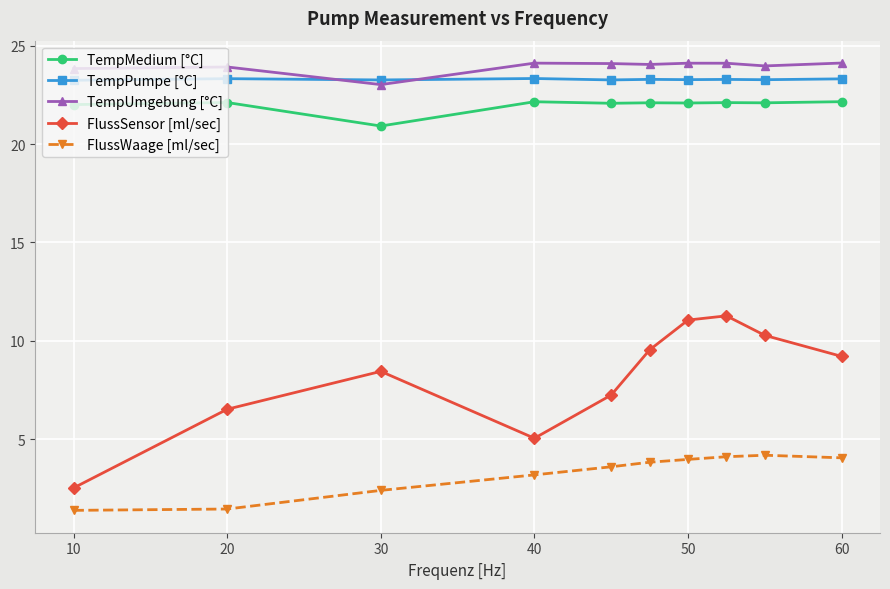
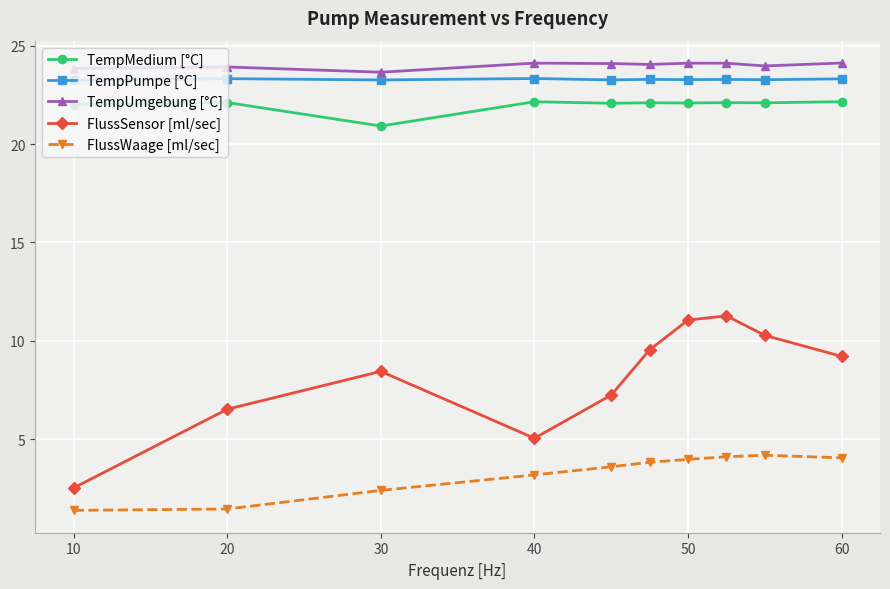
  {
    "TempMedium [°C]": {
      "30": 20.9,
      "40": 22.2,
      "50": 22.1,
      "60": 22.2
    },
    "TempPumpe [°C]": {
      "30": 23.3,
      "40": 23.3,
      "50": 23.3,
      "60": 23.3
    },
    "TempUmgebung [°C]": {
-     "30": 23.0,
+     "30": 23.7,
      "40": 24.1,
      "50": 24.1,
      "60": 24.1
    }
  }
